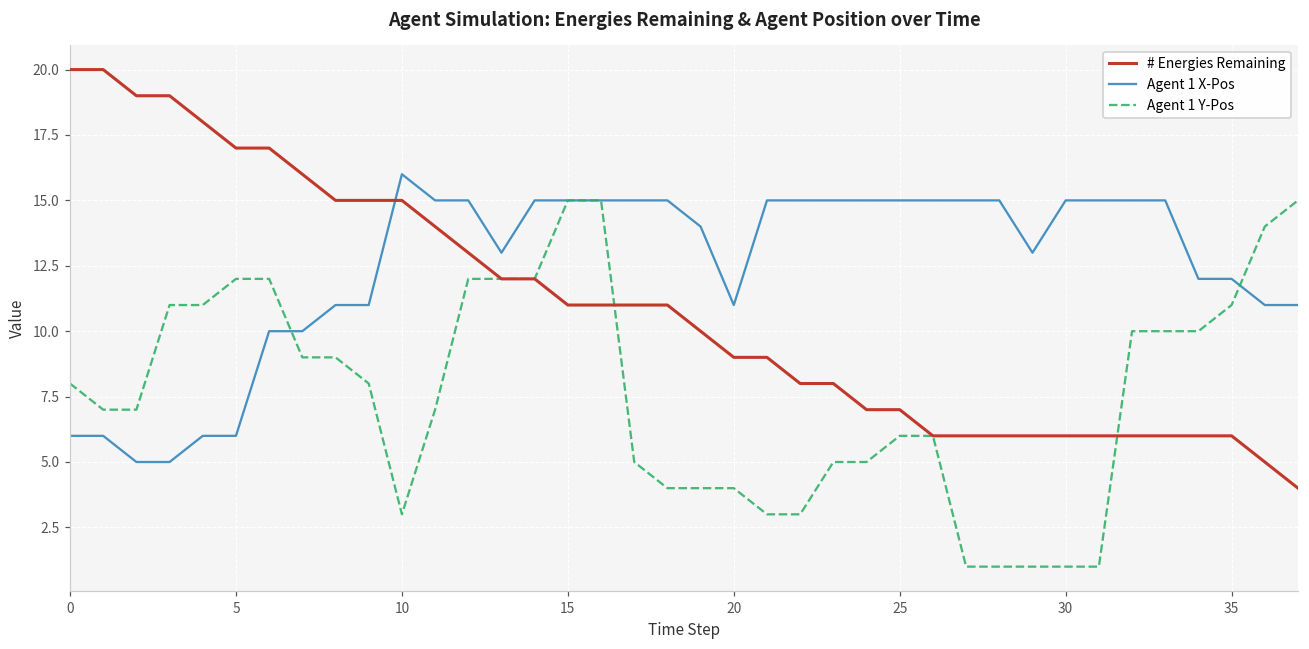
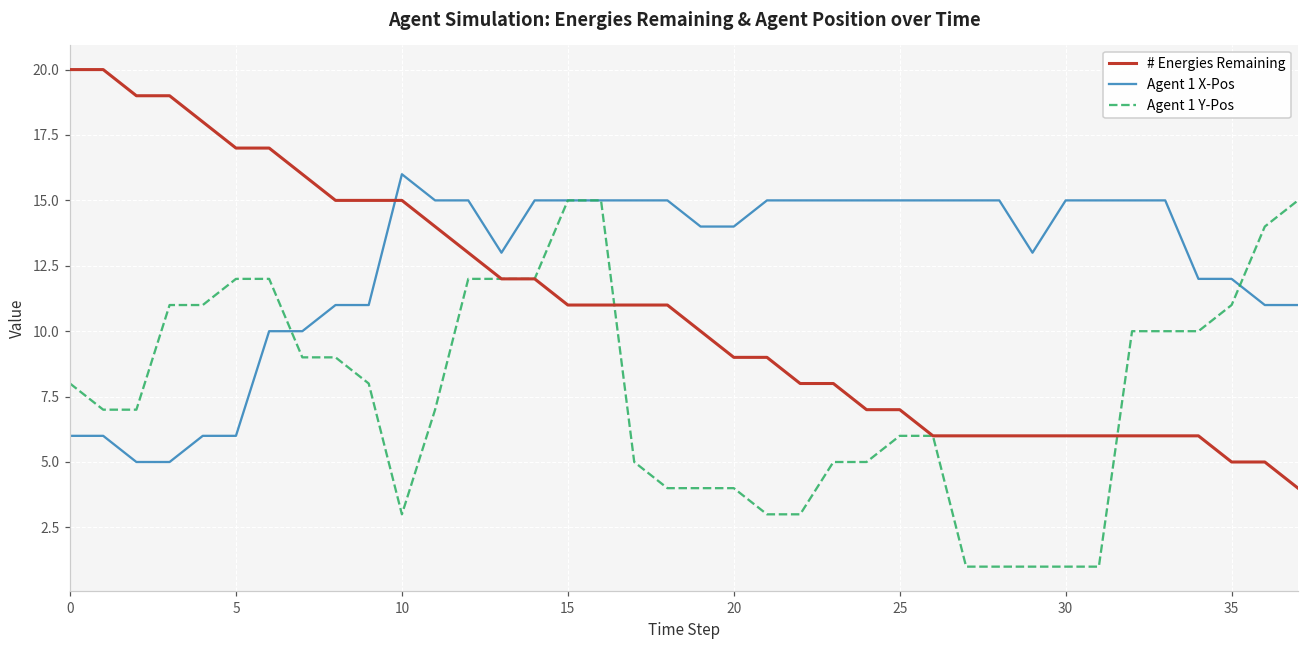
  {
    "# Energies Remaining": {
      "0": 20,
      "5": 17,
      "10": 15,
      "15": 11,
      "20": 9,
      "25": 7,
      "30": 6,
-     "35": 6
+     "35": 5
    },
    "Agent 1 X-Pos": {
      "0": 6,
      "5": 6,
      "10": 16,
-     "20": 11,
+     "20": 14,
      "25": 15,
      "30": 15,
      "35": 12
    },
    "Agent 1 Y-Pos": {
      "0": 8,
      "5": 12,
      "10": 3,
      "20": 4,
      "25": 6,
      "30": 1,
      "35": 11
    }
  }
